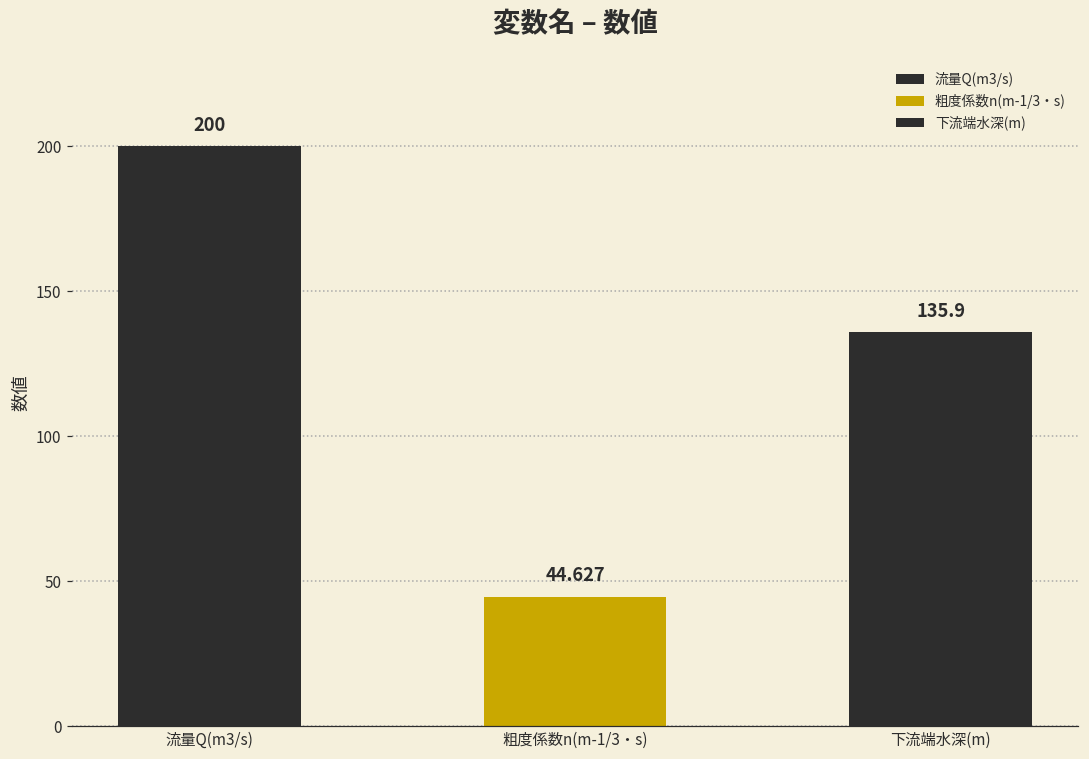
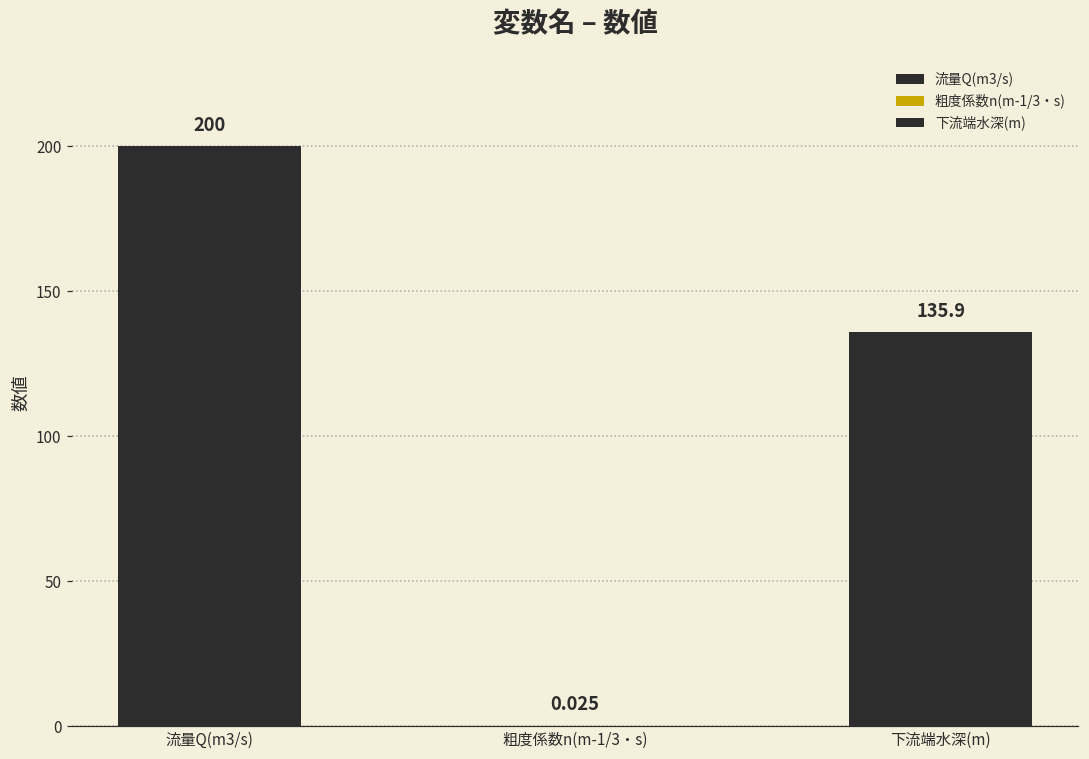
  {
    "流量Q(m3/s)": 200,
-   "粗度係数n(m-1/3・s)": 44.627,
+   "粗度係数n(m-1/3・s)": 0.025,
    "下流端水深(m)": 135.9
  }
